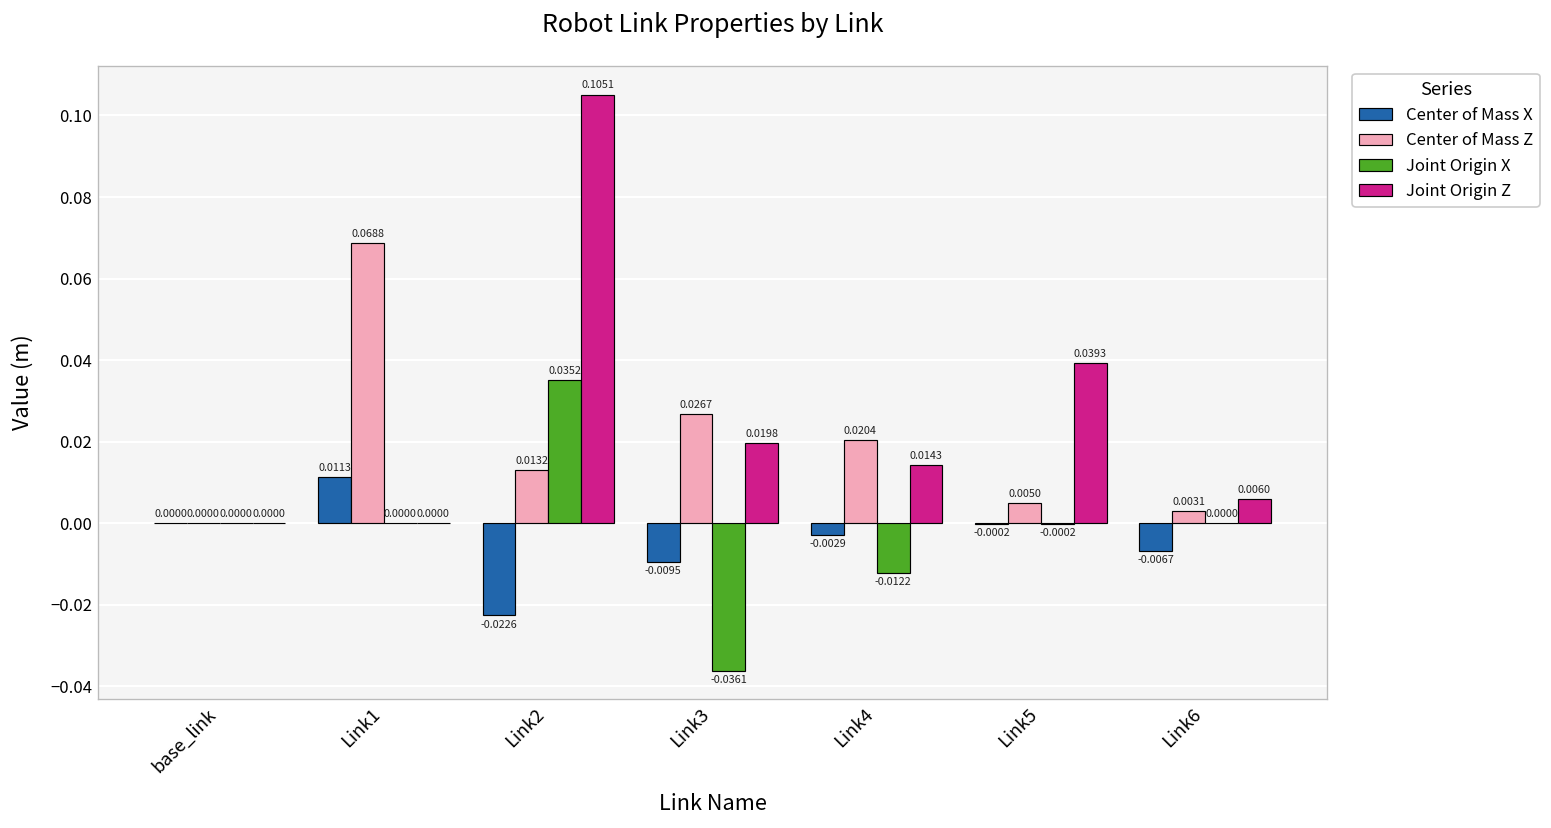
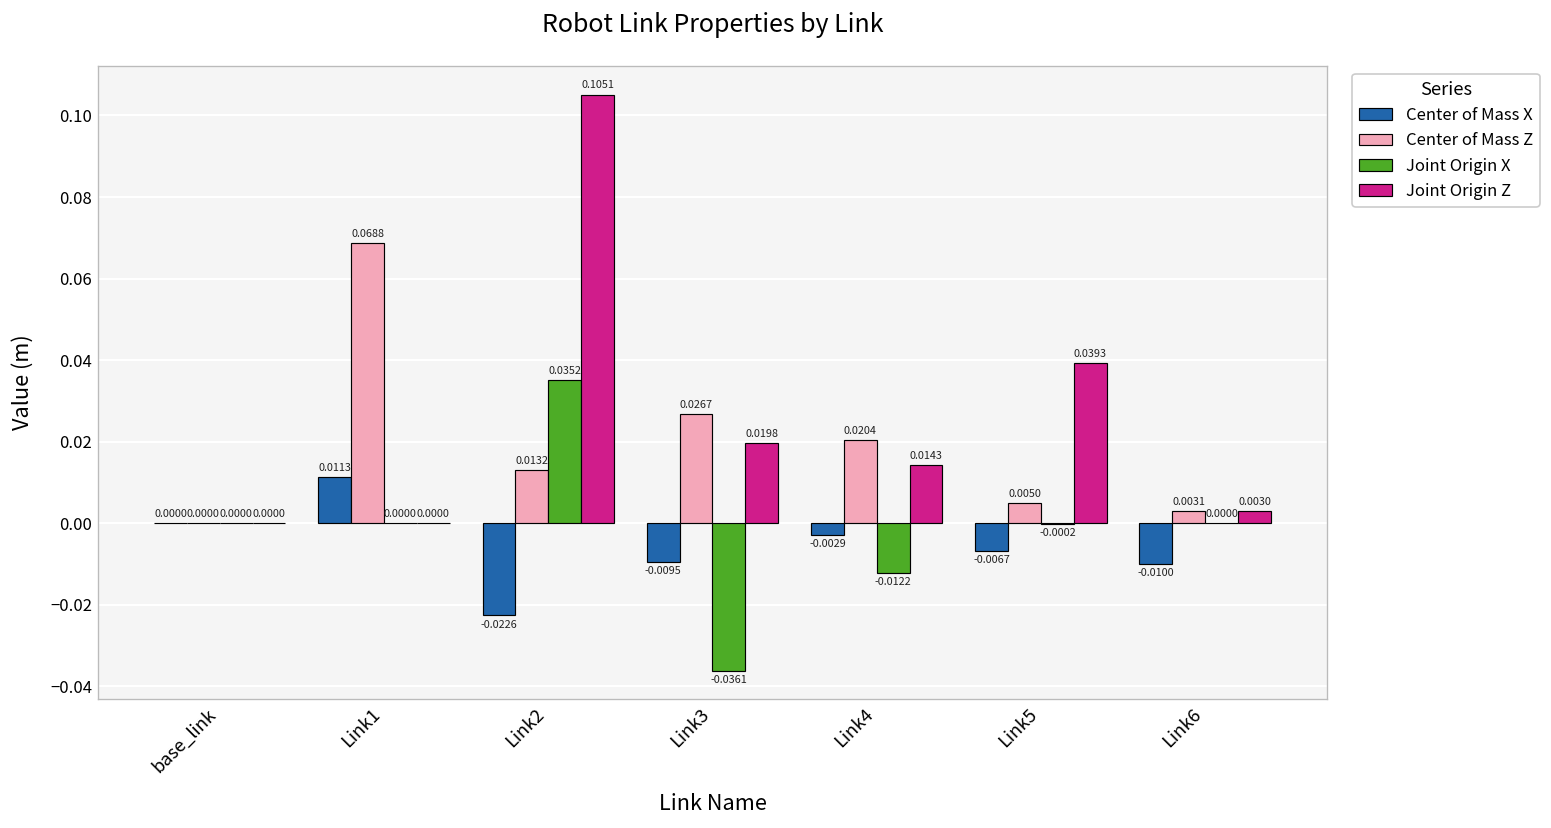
  {
    "Center of Mass X": {
      "base_link": 0.0000,
      "Link1": 0.0113,
      "Link2": -0.0226,
      "Link3": -0.0095,
      "Link4": -0.0029,
-     "Link5": -0.0002,
-     "Link6": -0.0067
+     "Link5": -0.0067,
+     "Link6": -0.0100
    },
    "Center of Mass Z": {
      "base_link": 0.0000,
      "Link1": 0.0688,
      "Link2": 0.0132,
      "Link3": 0.0267,
      "Link4": 0.0204,
      "Link5": 0.0050,
      "Link6": 0.0031
    },
    "Joint Origin X": {
      "base_link": 0.0000,
      "Link1": 0.0000,
      "Link2": 0.0352,
      "Link3": -0.0361,
      "Link4": -0.0122,
      "Link5": -0.0002,
      "Link6": 0.0000
    },
    "Joint Origin Z": {
      "base_link": 0.0000,
      "Link1": 0.0000,
      "Link2": 0.1051,
      "Link3": 0.0198,
      "Link4": 0.0143,
      "Link5": 0.0393,
-     "Link6": 0.0060
+     "Link6": 0.0030
    }
  }
